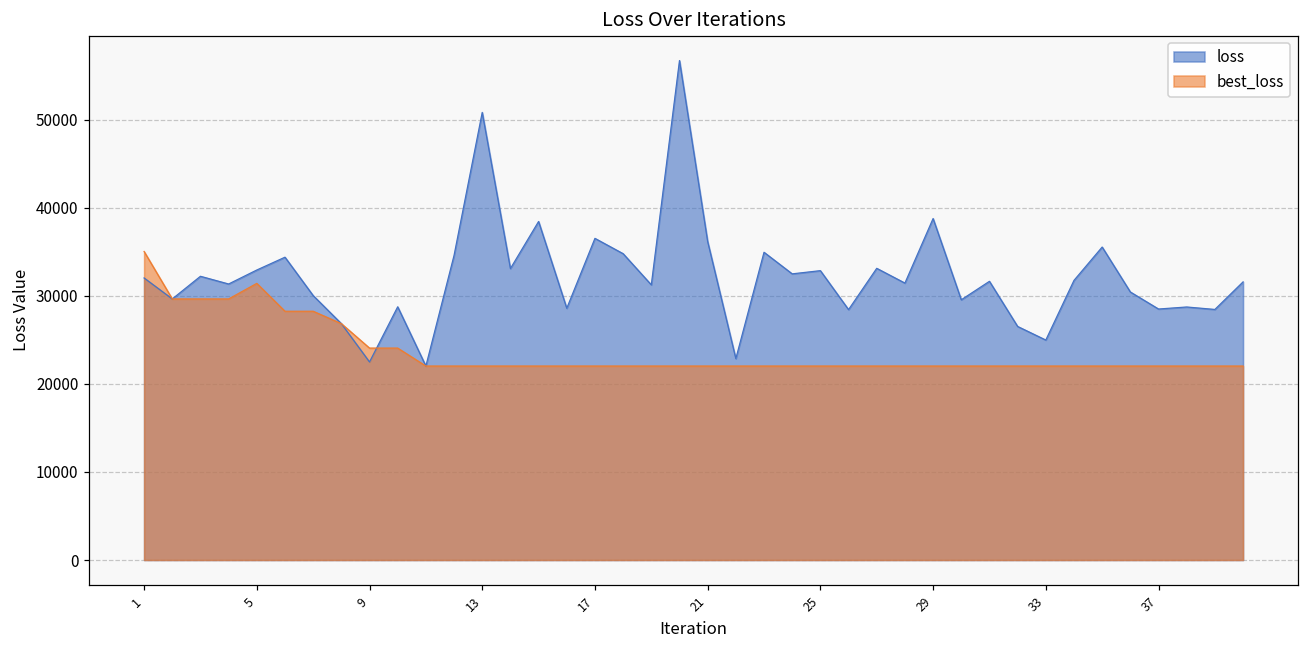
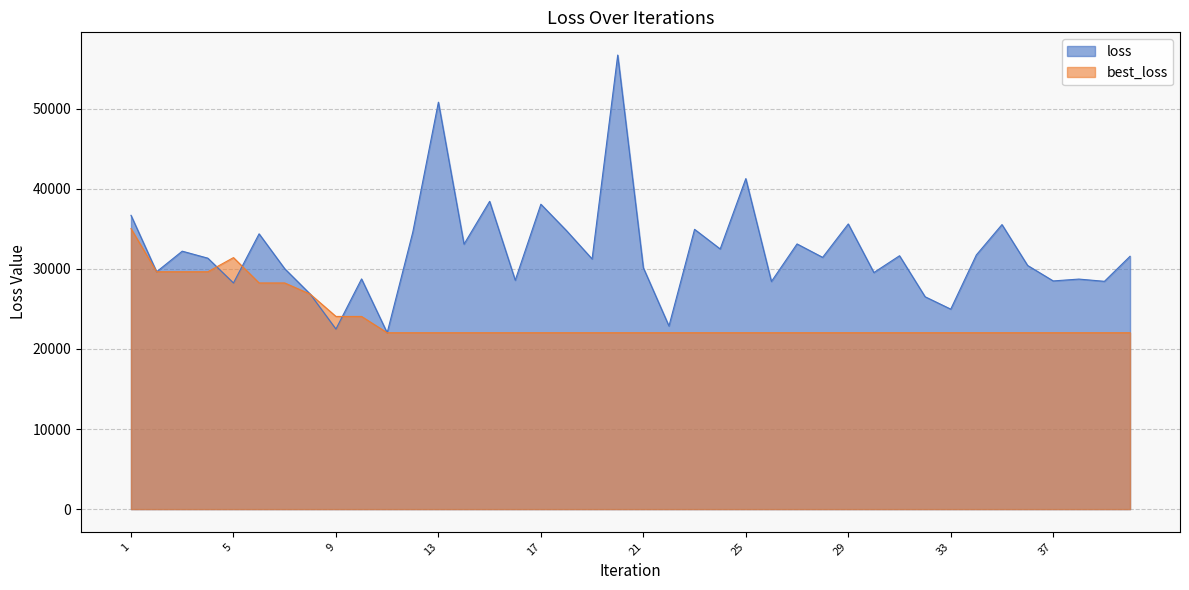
  {
    "loss": {
-     "1": 32000,
-     "5": 33000,
+     "1": 37000,
+     "5": 28000,
      "9": 22000,
      "13": 51000,
-     "17": 37000,
-     "21": 36000,
-     "25": 33000,
-     "29": 39000,
+     "17": 38000,
+     "21": 30000,
+     "25": 41000,
+     "29": 36000,
      "33": 25000,
      "37": 28000
    },
    "best_loss": {
      "1": 35000,
      "5": 31000,
      "9": 24000,
      "13": 22000,
      "17": 22000,
      "21": 22000,
      "25": 22000,
      "29": 22000,
      "33": 22000,
      "37": 22000
    }
  }
